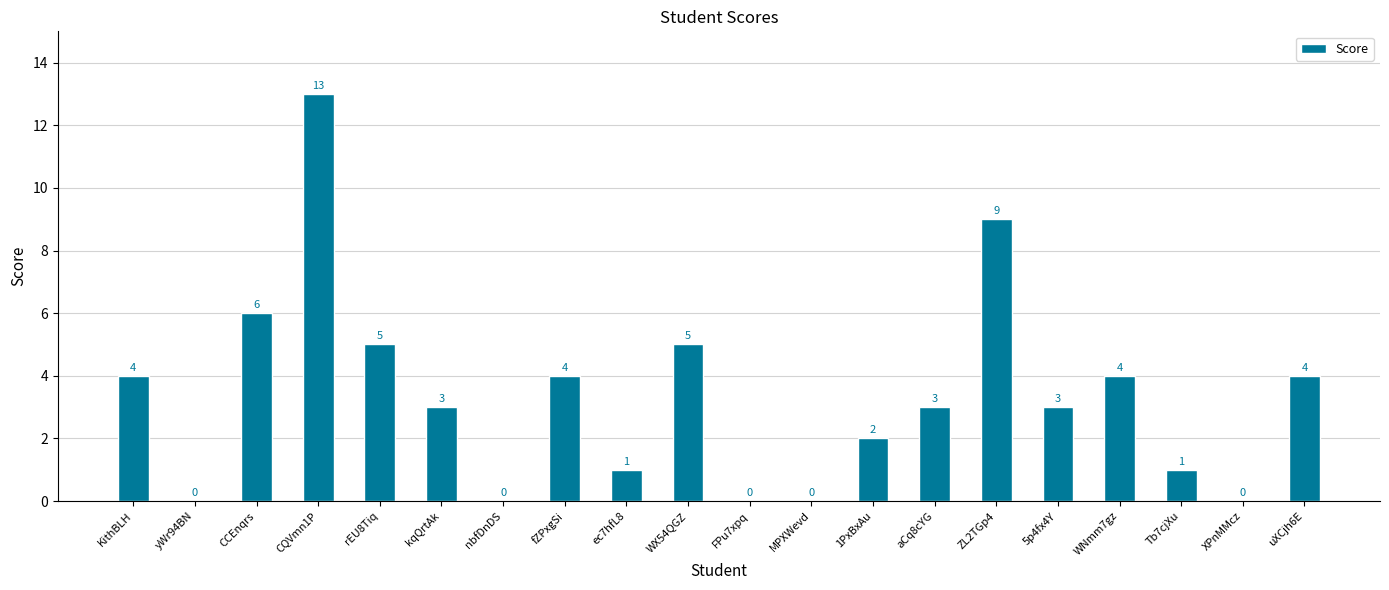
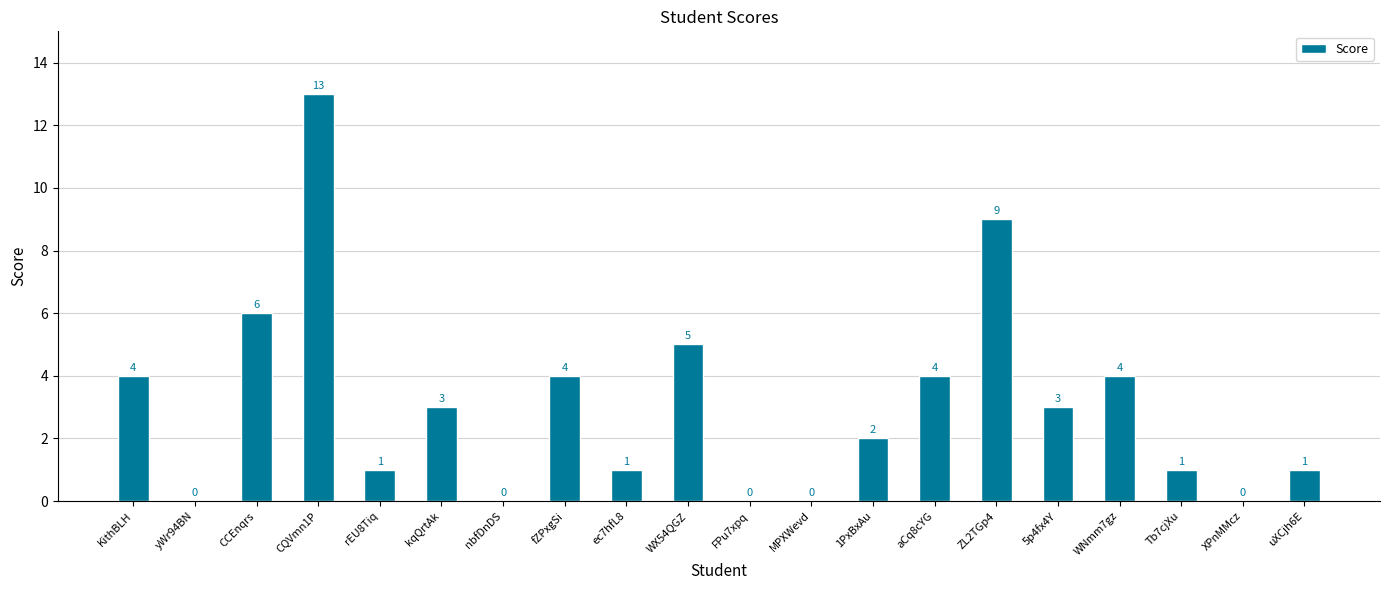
  {
    "KithBLH": 4,
    "yWr94BN": 0,
    "CCEnqrs": 6,
    "CQVmn1P": 13,
-   "rEU8Tiq": 5,
+   "rEU8Tiq": 1,
    "kqQrtAk": 3,
    "nbfDnDS": 0,
    "fZPxgSi": 4,
    "ec7hfL8": 1,
    "WX54QGZ": 5,
    "FPu7xpq": 0,
    "MPXWevd": 0,
    "1PxBxAu": 2,
-   "aCq8cYG": 3,
+   "aCq8cYG": 4,
    "ZL2TGp4": 9,
    "5p4fx4Y": 3,
    "WNmm7gz": 4,
    "Tb7cjXu": 1,
    "XPnMMcz": 0,
-   "uXCjh6E": 4
+   "uXCjh6E": 1
  }
